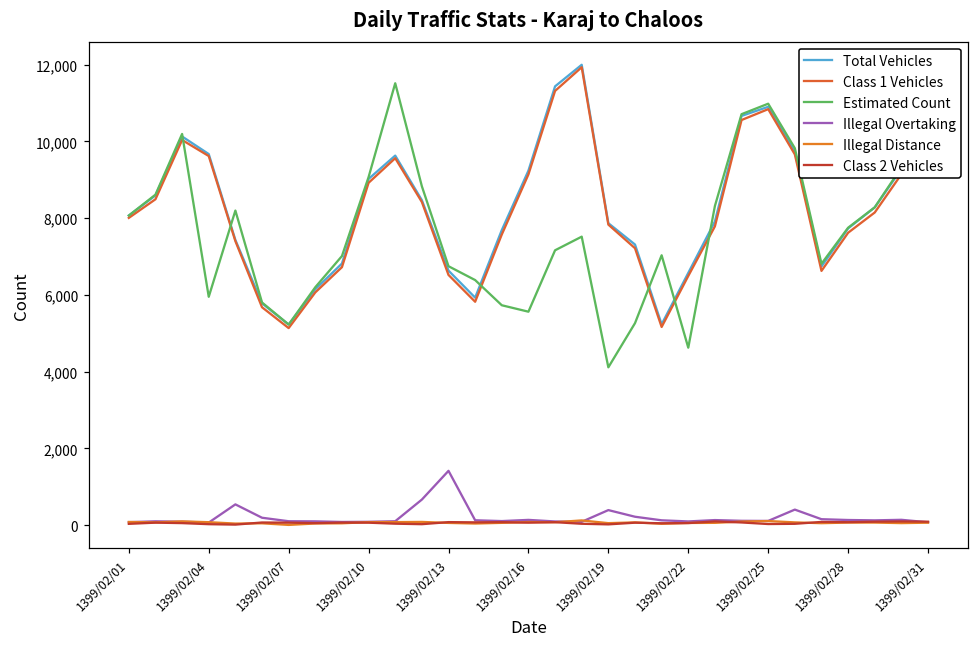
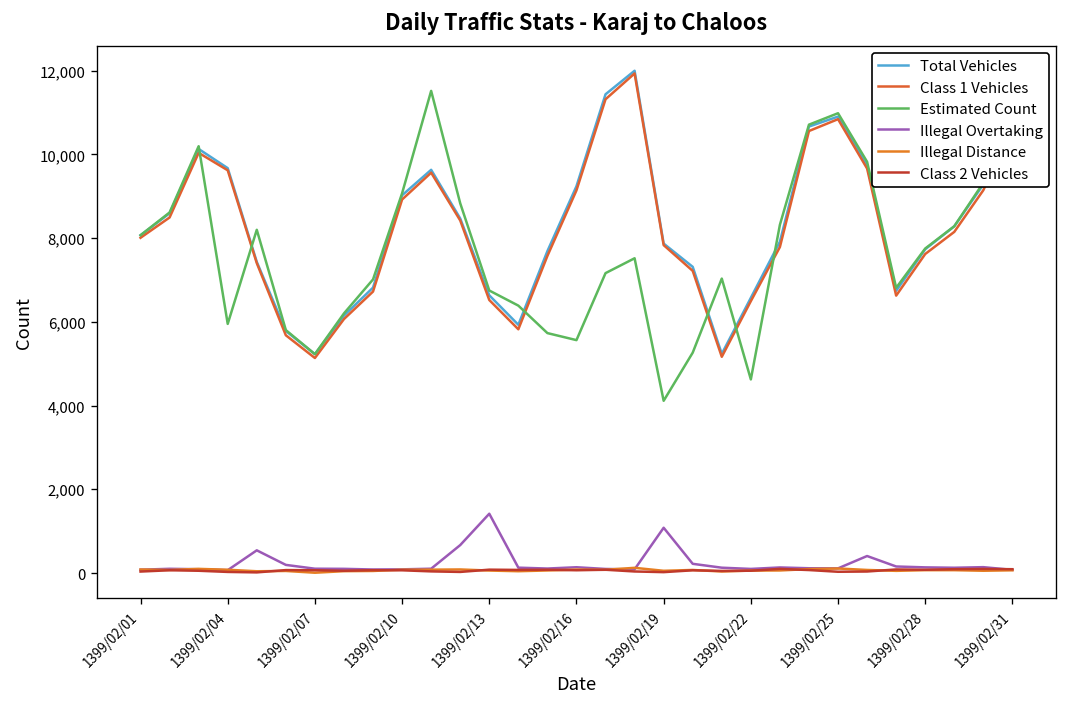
  {
    "Total Vehicles": {
      "1399/02/13": "6,600",
      "1399/02/16": "9,200",
      "1399/02/22": "6,600"
    },
    "Estimated Count": {
      "1399/02/04": "6,000",
      "1399/02/13": "6,700",
      "1399/02/16": "5,600",
      "1399/02/19": "4,100",
      "1399/02/22": "4,600",
      "1399/02/25": "11,000"
    },
    "Illegal Overtaking": {
      "1399/02/13": "1,400",
-     "1399/02/19": "400"
+     "1399/02/19": "1,100"
    }
  }
